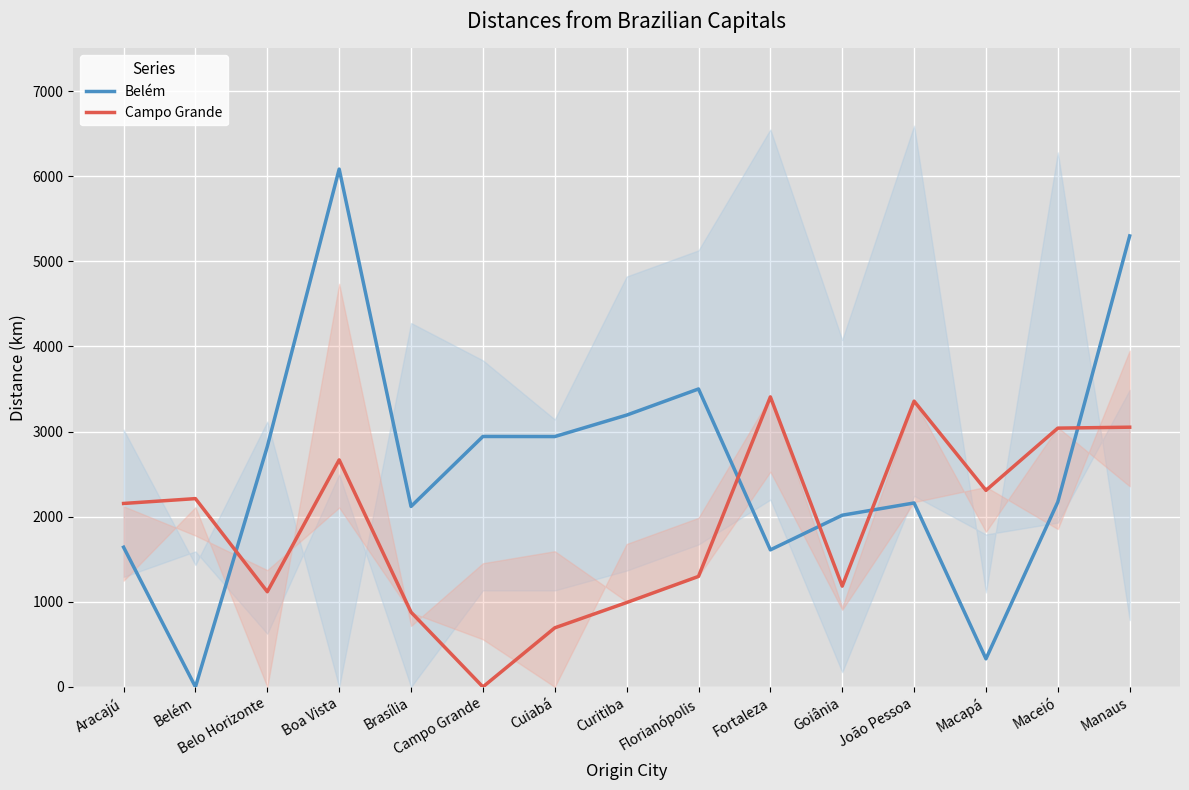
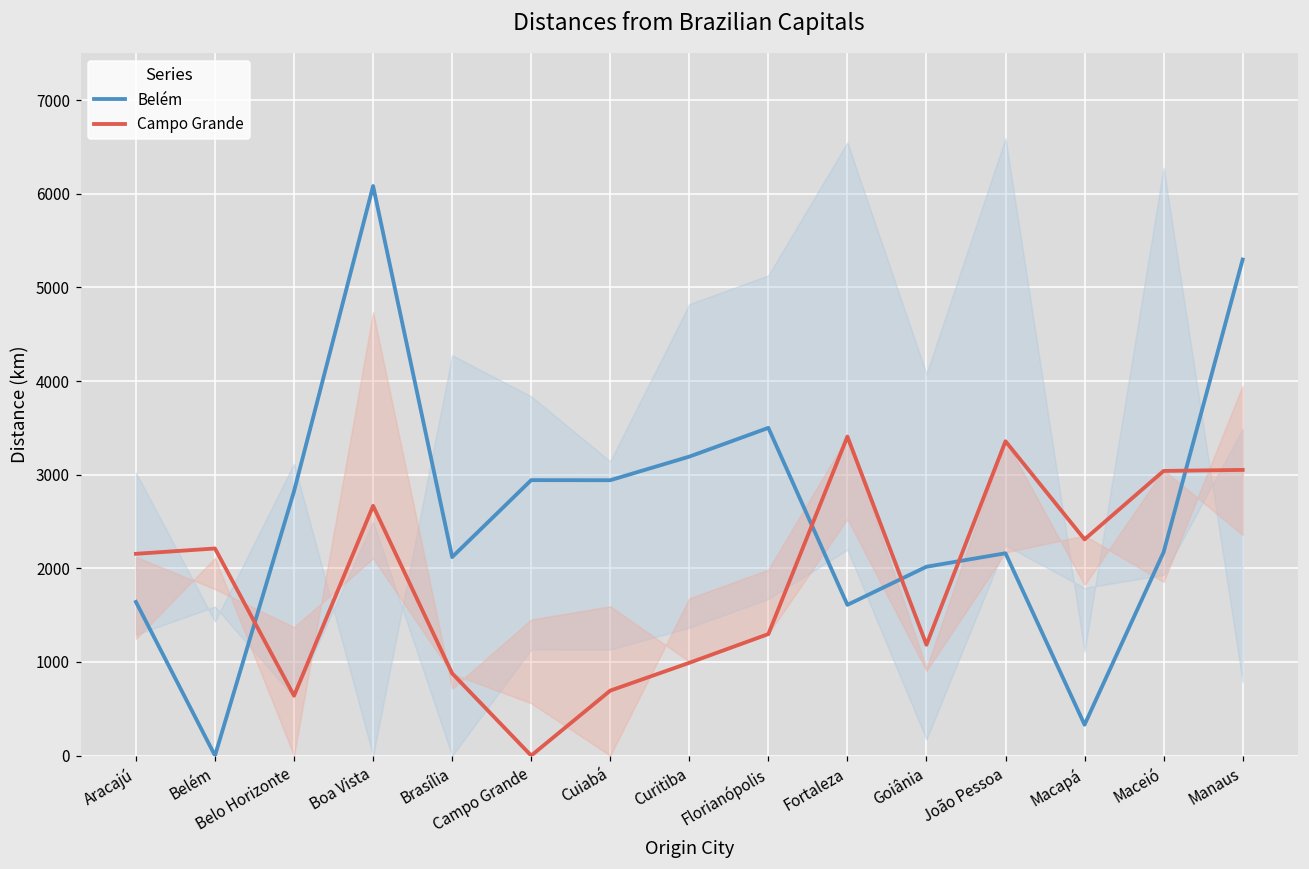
  {
    "Belém": {
      "Aracajú": 1600,
      "Belém": 0,
      "Belo Horizonte": 2800,
      "Boa Vista": 6100,
      "Brasília": 2100,
      "Campo Grande": 2900,
      "Cuiabá": 2900,
      "Curitiba": 3200,
      "Florianópolis": 3500,
      "Fortaleza": 1600,
      "Goiânia": 2000,
      "João Pessoa": 2200,
      "Macapá": 300,
      "Maceió": 2200,
      "Manaus": 5300
    },
    "Campo Grande": {
      "Aracajú": 2200,
      "Belém": 2200,
-     "Belo Horizonte": 1100,
+     "Belo Horizonte": 600,
      "Boa Vista": 2700,
      "Campo Grande": 0,
      "Cuiabá": 700,
      "Curitiba": 1000,
      "Florianópolis": 1300,
      "Goiânia": 1200,
      "Macapá": 2300,
      "Manaus": 3100
    }
  }
